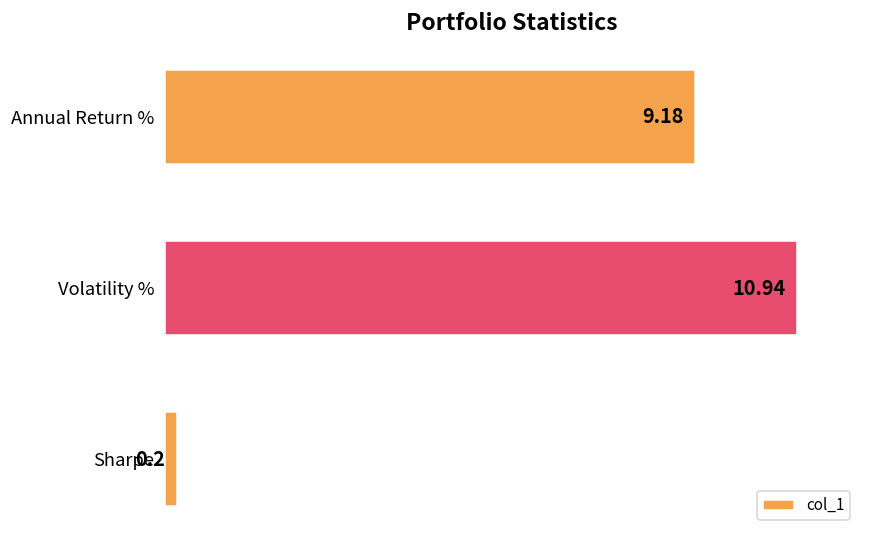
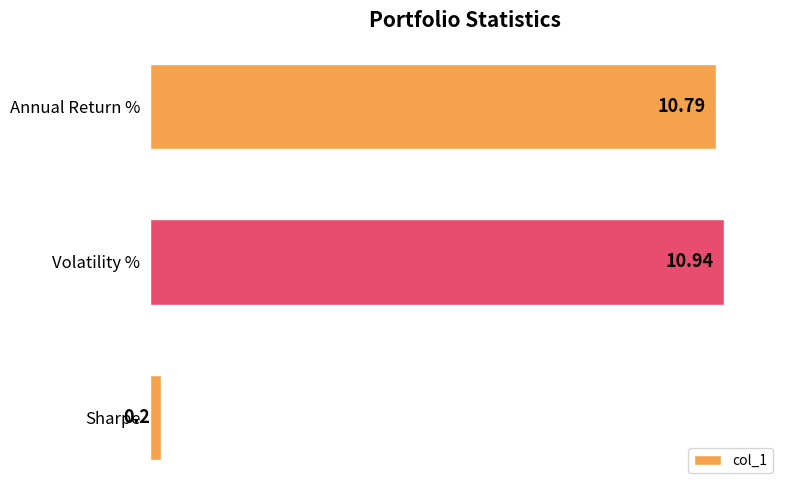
  {
-   "Annual Return %": 9.18,
+   "Annual Return %": 10.79,
    "Volatility %": 10.94,
    "Sharpe": 0.2
  }
